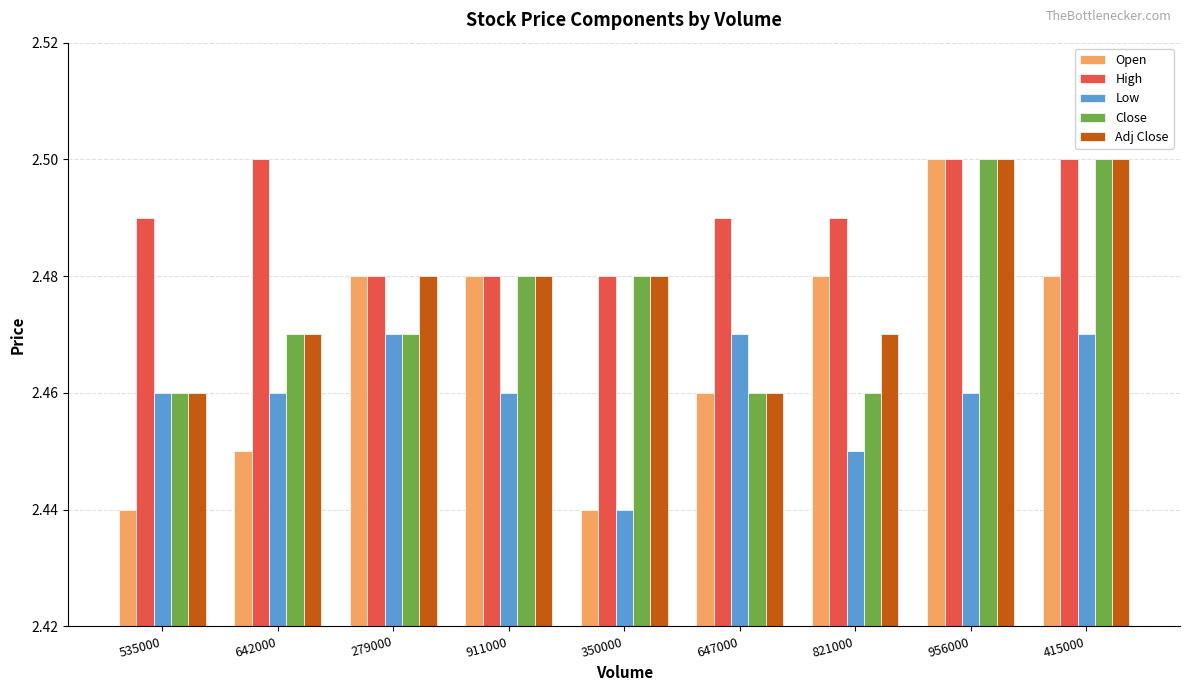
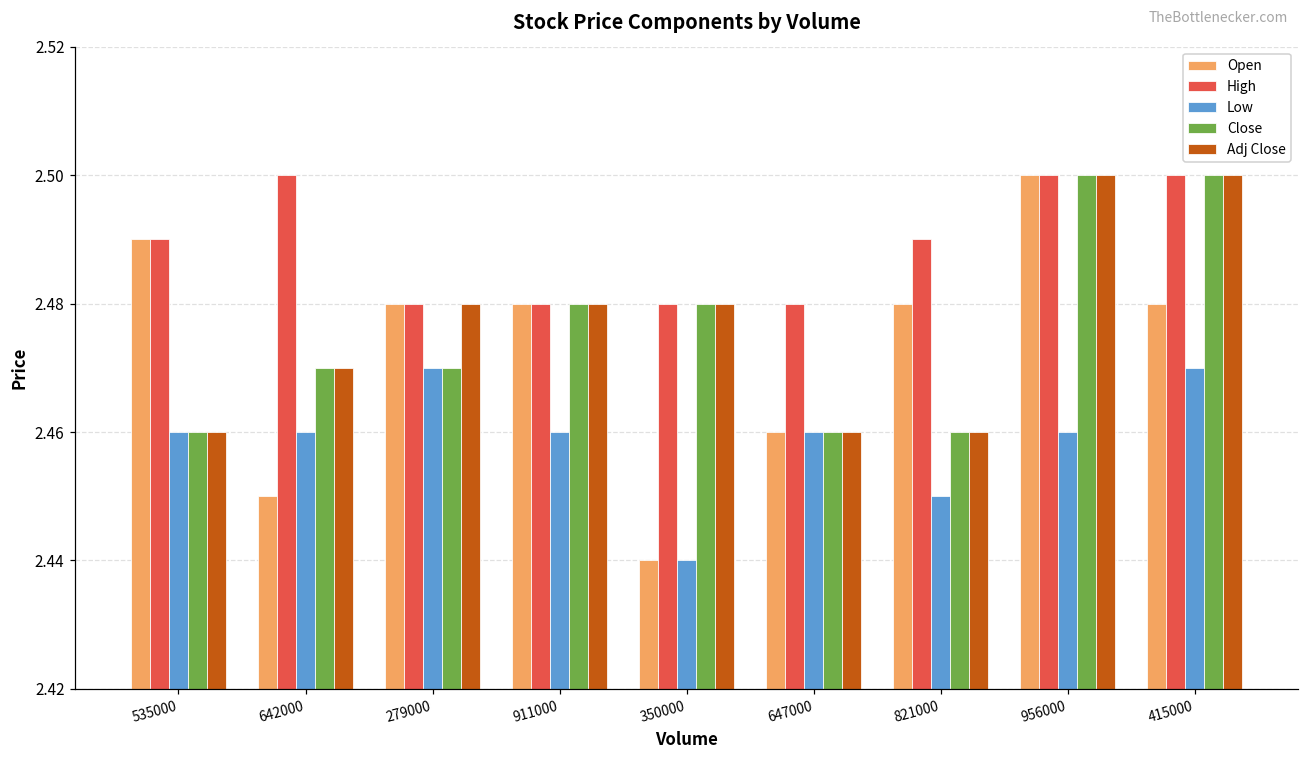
  {
    "Open": {
-     "535000": 2.44,
+     "535000": 2.49,
      "642000": 2.45,
      "279000": 2.48,
      "911000": 2.48,
      "350000": 2.44,
      "647000": 2.46,
      "821000": 2.48,
      "956000": 2.50,
      "415000": 2.48
    },
    "High": {
      "535000": 2.49,
      "642000": 2.50,
      "279000": 2.48,
      "911000": 2.48,
      "350000": 2.48,
-     "647000": 2.49,
+     "647000": 2.48,
      "821000": 2.49,
      "956000": 2.50,
      "415000": 2.50
    },
    "Low": {
      "535000": 2.46,
      "642000": 2.46,
      "279000": 2.47,
      "911000": 2.46,
      "350000": 2.44,
-     "647000": 2.47,
+     "647000": 2.46,
      "821000": 2.45,
      "956000": 2.46,
      "415000": 2.47
    },
    "Close": {
      "535000": 2.46,
      "642000": 2.47,
      "279000": 2.47,
      "911000": 2.48,
      "350000": 2.48,
      "647000": 2.46,
      "821000": 2.46,
      "956000": 2.50,
      "415000": 2.50
    },
    "Adj Close": {
      "535000": 2.46,
      "642000": 2.47,
      "279000": 2.48,
      "911000": 2.48,
      "350000": 2.48,
      "647000": 2.46,
-     "821000": 2.47,
+     "821000": 2.46,
      "956000": 2.50,
      "415000": 2.50
    }
  }
